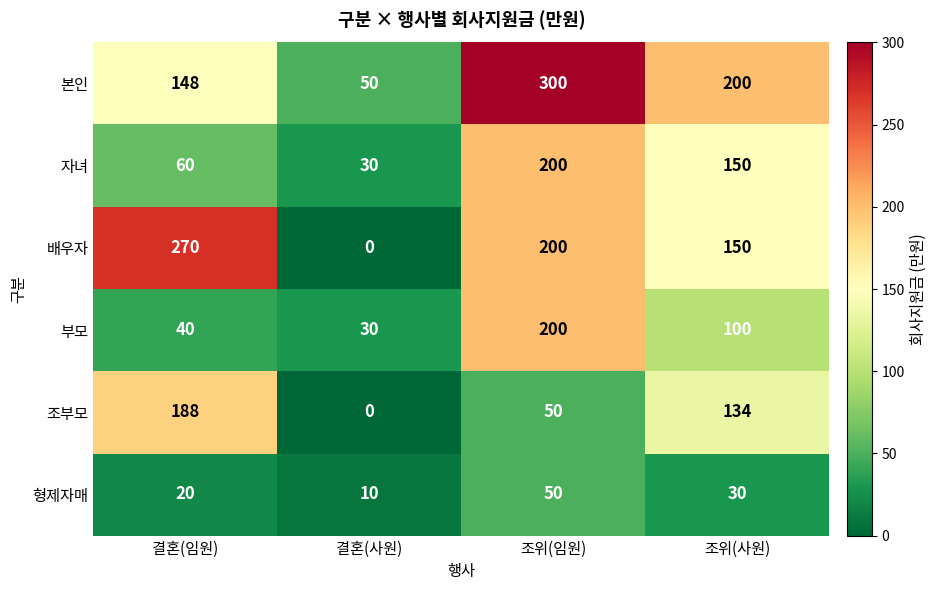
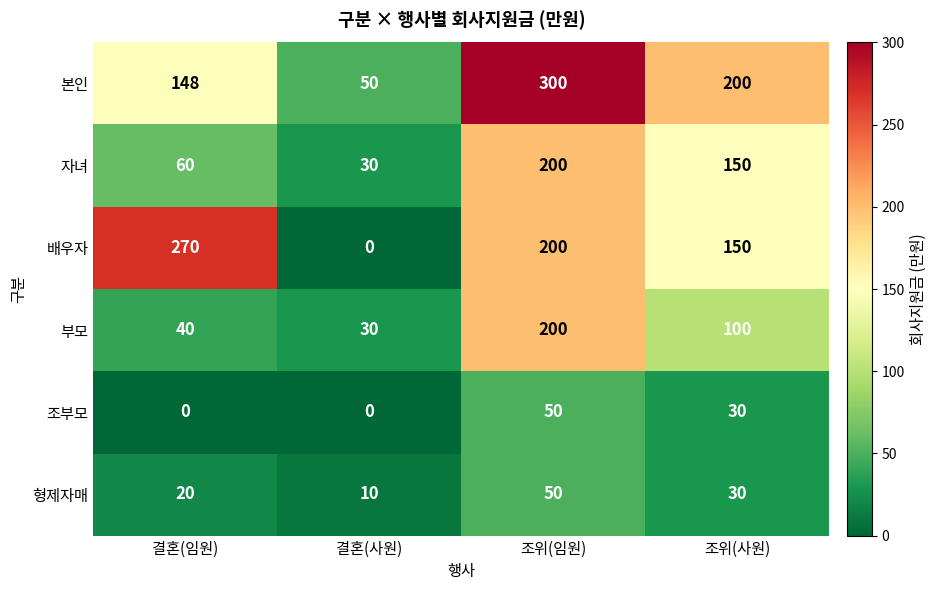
  {
    "본인": {
      "결혼(임원)": 148,
      "결혼(사원)": 50,
      "조위(임원)": 300,
      "조위(사원)": 200
    },
    "자녀": {
      "결혼(임원)": 60,
      "결혼(사원)": 30,
      "조위(임원)": 200,
      "조위(사원)": 150
    },
    "배우자": {
      "결혼(임원)": 270,
      "결혼(사원)": 0,
      "조위(임원)": 200,
      "조위(사원)": 150
    },
    "부모": {
      "결혼(임원)": 40,
      "결혼(사원)": 30,
      "조위(임원)": 200,
      "조위(사원)": 100
    },
    "조부모": {
-     "결혼(임원)": 188,
+     "결혼(임원)": 0,
      "결혼(사원)": 0,
      "조위(임원)": 50,
-     "조위(사원)": 134
+     "조위(사원)": 30
    },
    "형제자매": {
      "결혼(임원)": 20,
      "결혼(사원)": 10,
      "조위(임원)": 50,
      "조위(사원)": 30
    }
  }
